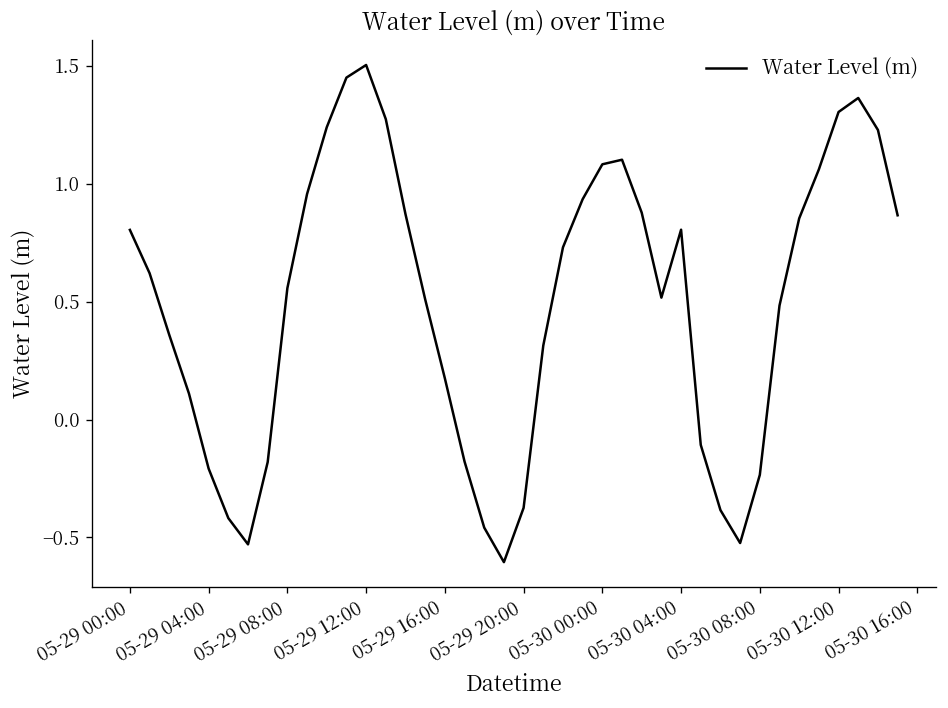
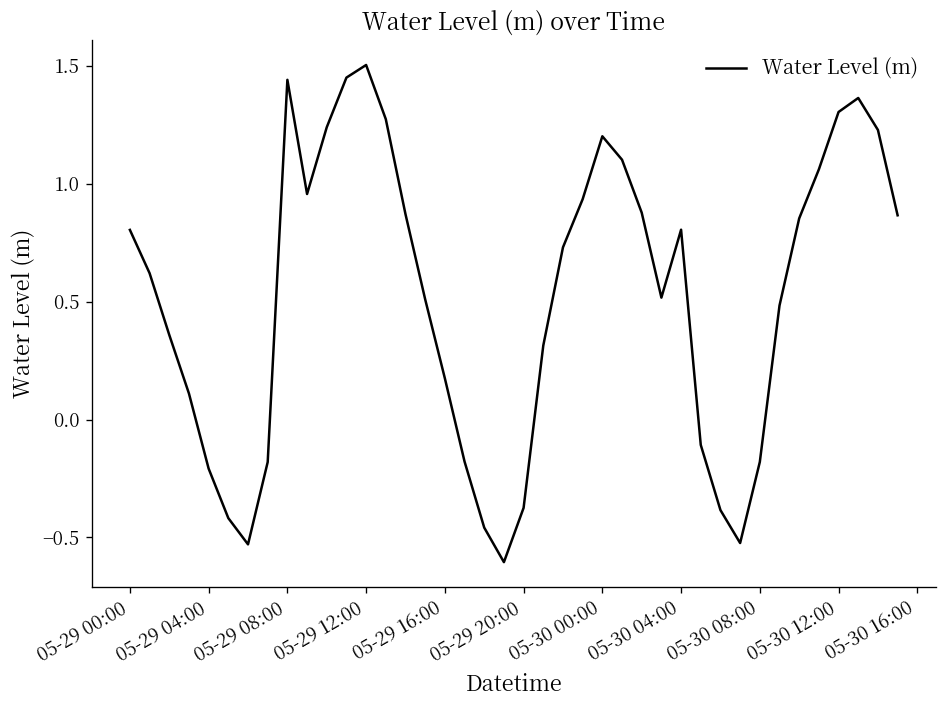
  {
    "05-29 00:00": 0.80,
    "05-29 04:00": -0.21,
-   "05-29 08:00": 0.56,
+   "05-29 08:00": 1.44,
    "05-29 12:00": 1.50,
    "05-29 16:00": 0.17,
    "05-29 20:00": -0.37,
-   "05-30 00:00": 1.08,
+   "05-30 00:00": 1.20,
    "05-30 04:00": 0.81,
-   "05-30 08:00": -0.23,
+   "05-30 08:00": -0.18,
    "05-30 12:00": 1.30
  }
